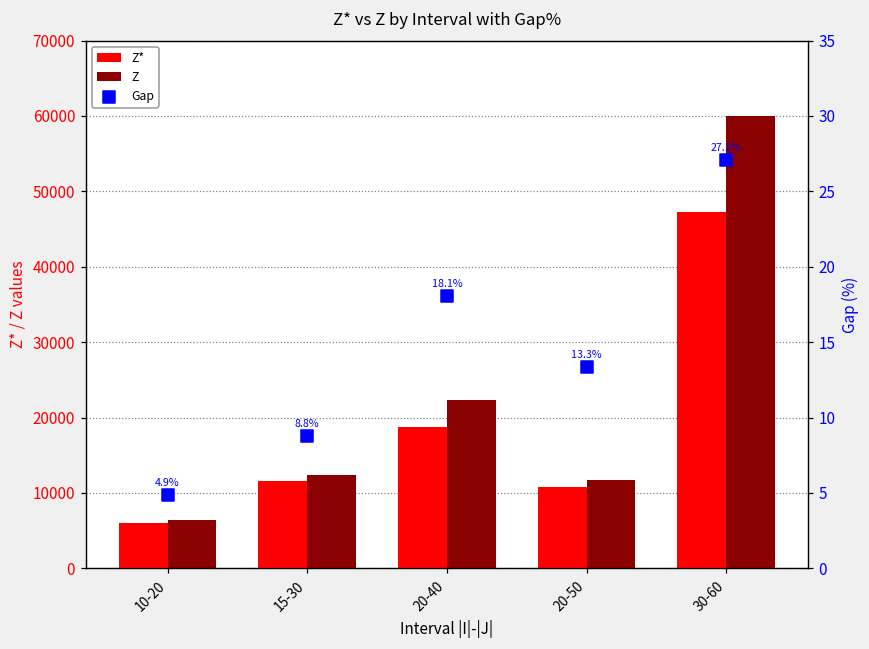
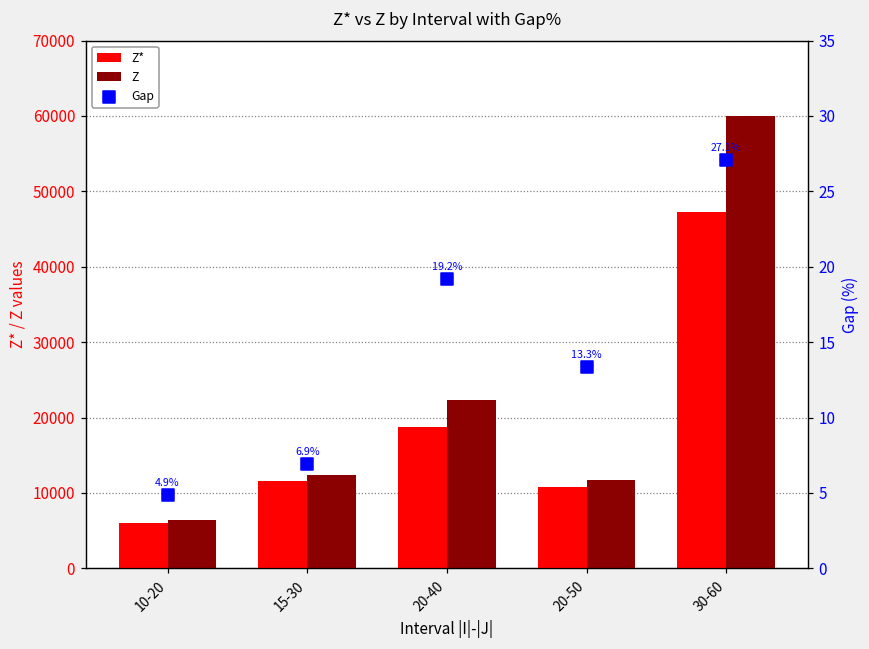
  {
    "Gap": {
-     "15-30": "8.8%",
-     "20-40": "18.1%"
+     "15-30": "6.9%",
+     "20-40": "19.2%"
    }
  }
